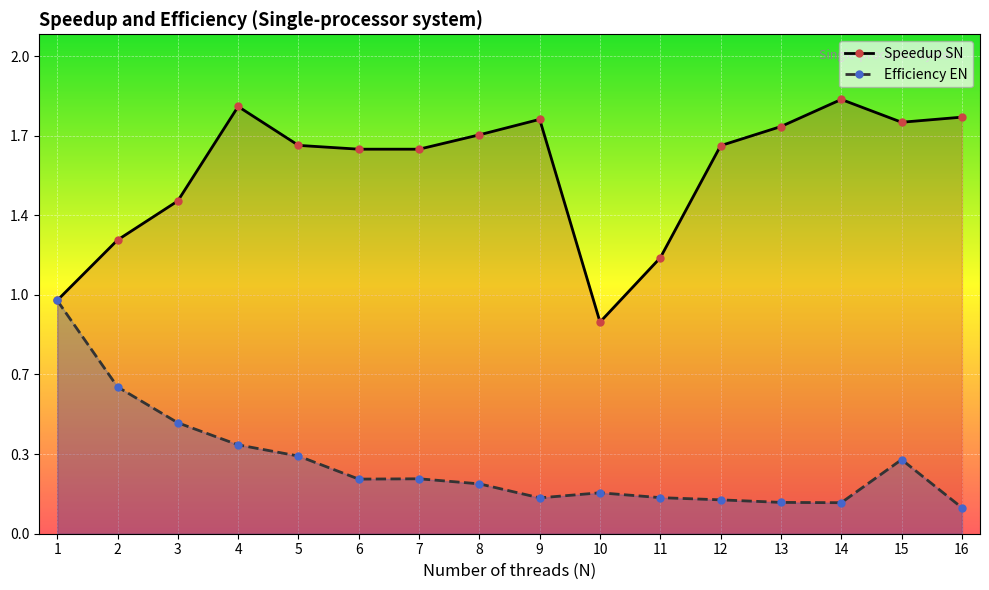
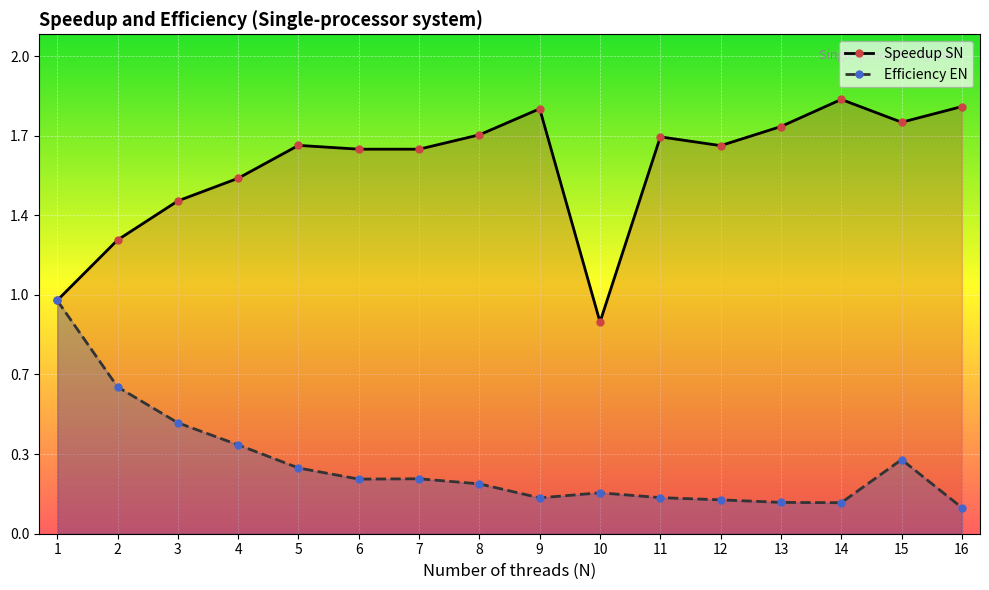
  {
    "Speedup SN": {
      "2": 1.26,
      "3": 1.43,
-     "4": 1.83,
+     "4": 1.52,
      "5": 1.66,
      "6": 1.65,
      "7": 1.65,
      "8": 1.71,
-     "9": 1.78,
+     "9": 1.82,
      "10": 0.91,
-     "11": 1.18,
+     "11": 1.70,
      "12": 1.66,
      "13": 1.75,
      "14": 1.86,
      "15": 1.76,
-     "16": 1.79
+     "16": 1.83
    },
    "Efficiency EN": {
      "2": 0.63,
      "3": 0.48,
      "4": 0.38,
-     "5": 0.33,
+     "5": 0.28,
      "6": 0.23,
      "7": 0.24,
      "8": 0.21,
      "9": 0.15,
      "10": 0.18,
      "11": 0.15,
      "12": 0.15,
      "13": 0.13,
      "14": 0.13,
      "15": 0.32,
      "16": 0.11
    }
  }
